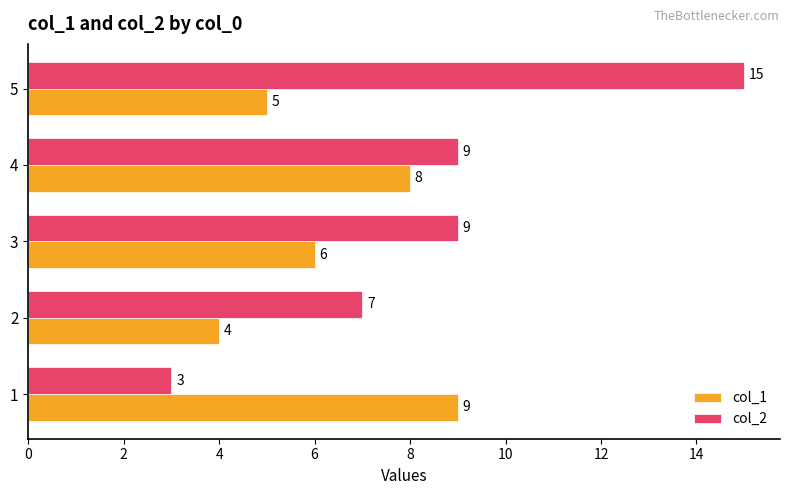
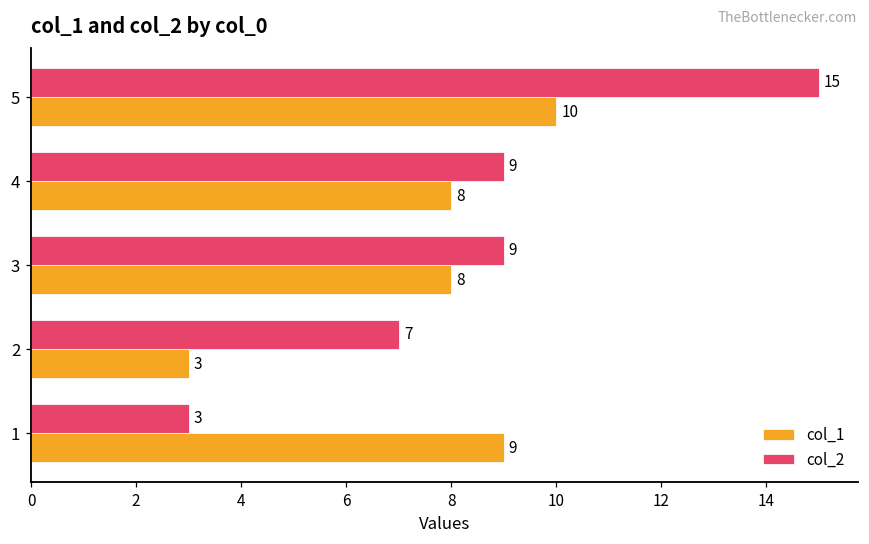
  {
    "col_1": {
-     "5": 5,
+     "5": 10,
      "4": 8,
-     "3": 6,
-     "2": 4,
+     "3": 8,
+     "2": 3,
      "1": 9
    },
    "col_2": {
      "5": 15,
      "4": 9,
      "3": 9,
      "2": 7,
      "1": 3
    }
  }
